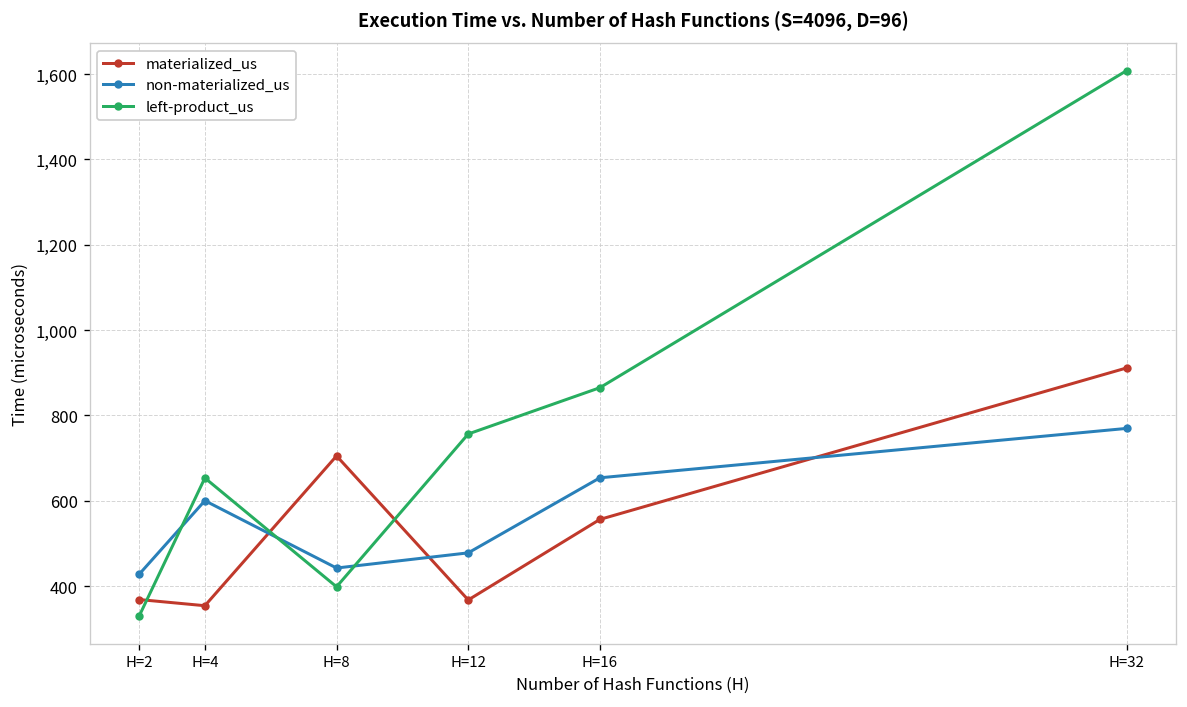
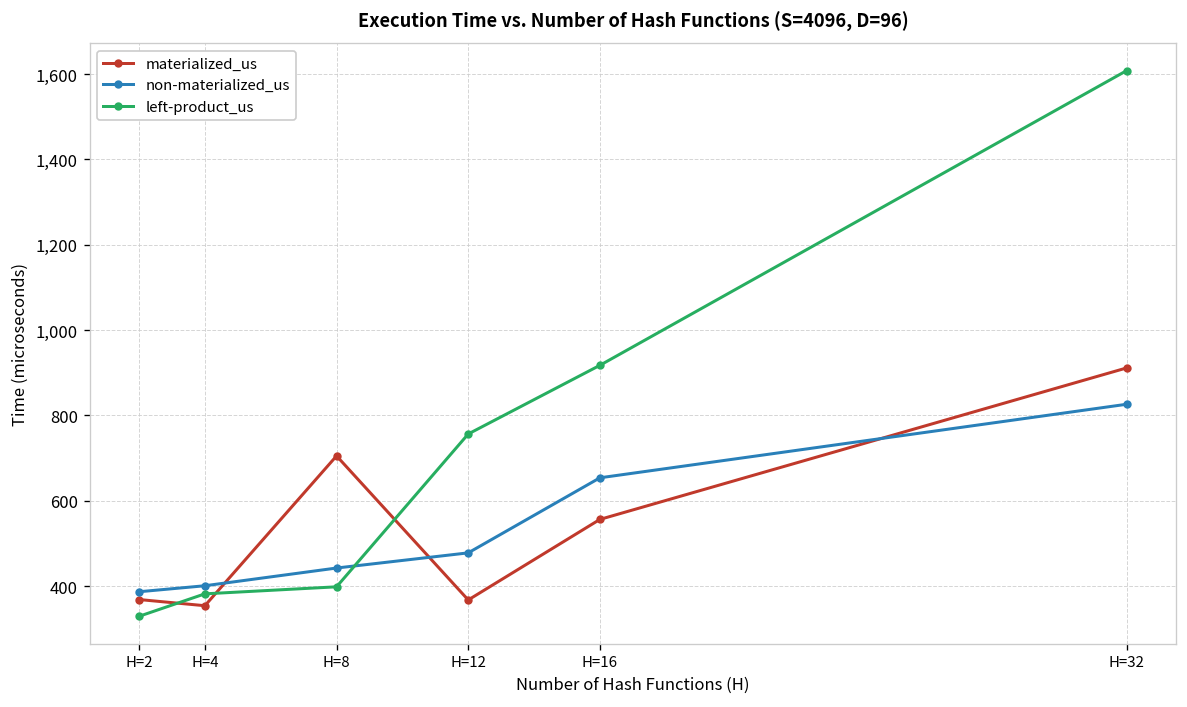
  {
    "materialized_us": {
      "H=2": "370",
      "H=4": "350",
      "H=8": "710",
      "H=12": "370",
      "H=16": "560",
      "H=32": "910"
    },
    "non-materialized_us": {
-     "H=2": "430",
-     "H=4": "600",
+     "H=2": "390",
+     "H=4": "400",
      "H=8": "440",
      "H=12": "480",
      "H=16": "650",
-     "H=32": "770"
+     "H=32": "830"
    },
    "left-product_us": {
      "H=2": "330",
-     "H=4": "650",
+     "H=4": "380",
      "H=8": "400",
      "H=12": "760",
-     "H=16": "870",
+     "H=16": "920",
      "H=32": "1,610"
    }
  }
